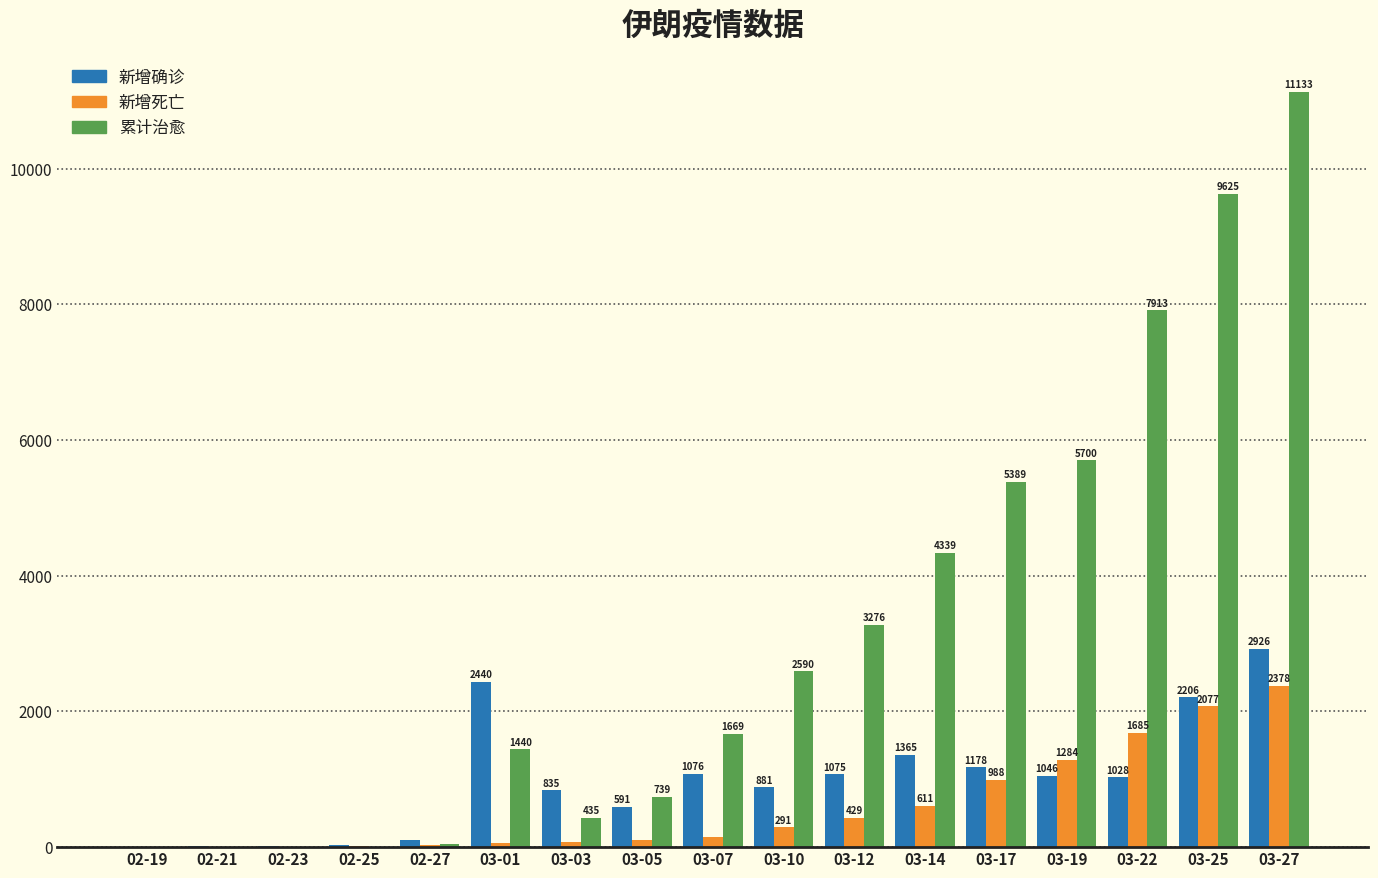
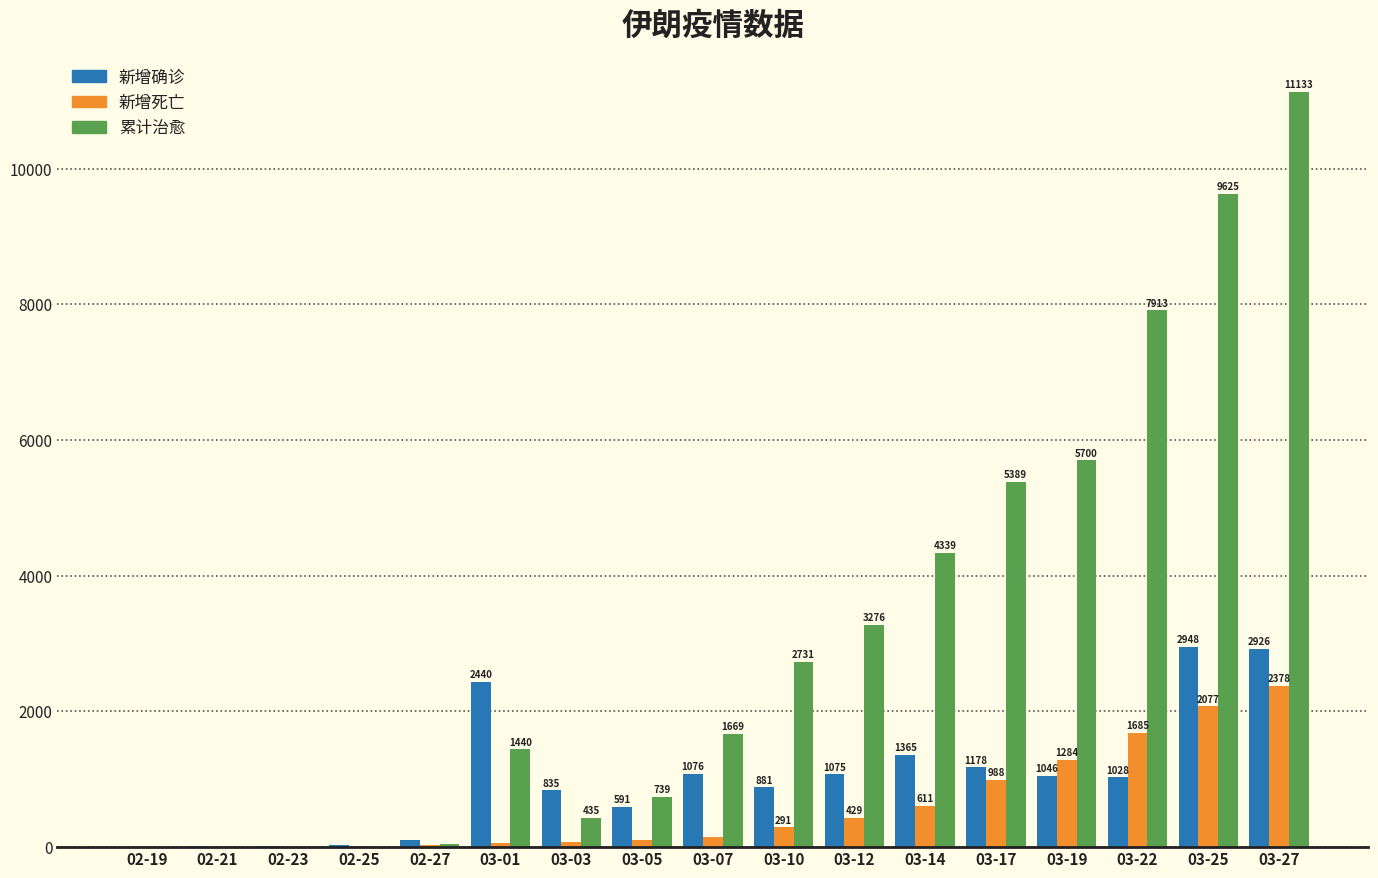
  {
    "新增确诊": {
      "03-01": 2440,
      "03-03": 835,
      "03-05": 591,
      "03-07": 1076,
      "03-10": 881,
      "03-12": 1075,
      "03-14": 1365,
      "03-17": 1178,
      "03-19": 1046,
      "03-22": 1028,
-     "03-25": 2206,
+     "03-25": 2948,
      "03-27": 2926
    },
    "新增死亡": {
      "03-10": 291,
      "03-12": 429,
      "03-14": 611,
      "03-17": 988,
      "03-19": 1284,
      "03-22": 1685,
      "03-25": 2077,
      "03-27": 2378
    },
    "累计治愈": {
      "03-01": 1440,
      "03-03": 435,
      "03-05": 739,
      "03-07": 1669,
-     "03-10": 2590,
+     "03-10": 2731,
      "03-12": 3276,
      "03-14": 4339,
      "03-17": 5389,
      "03-19": 5700,
      "03-22": 7913,
      "03-25": 9625,
      "03-27": 11133
    }
  }
